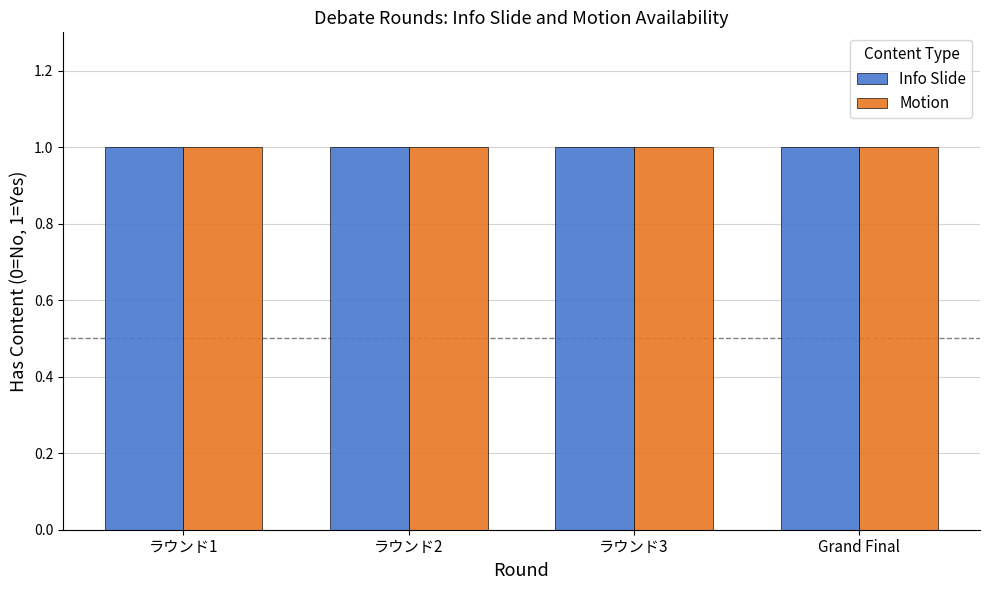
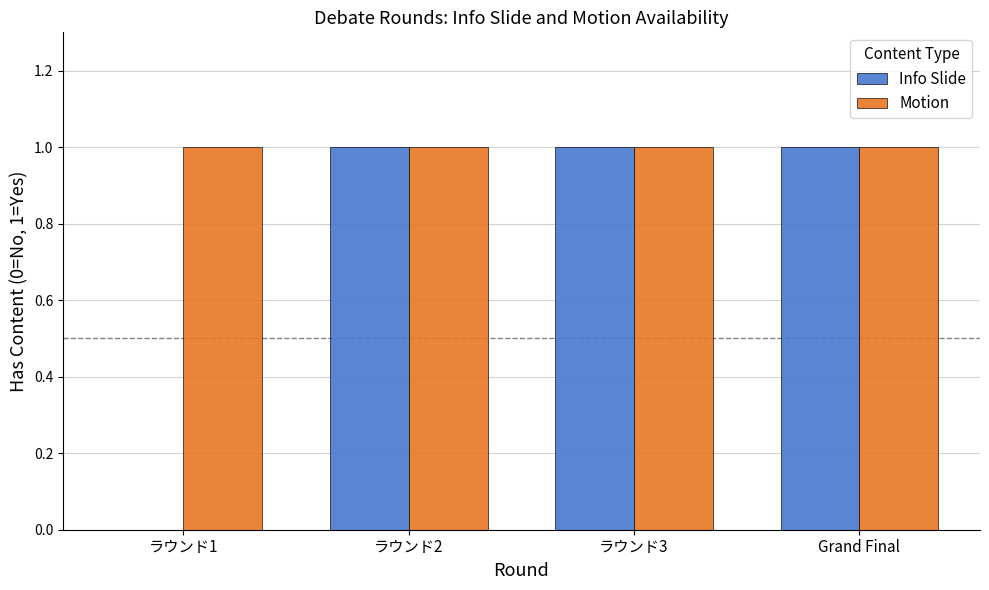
  {
    "Info Slide": {
-     "ラウンド1": 1,
+     "ラウンド1": 0,
      "ラウンド2": 1,
      "ラウンド3": 1,
      "Grand Final": 1
    },
    "Motion": {
      "ラウンド1": 1,
      "ラウンド2": 1,
      "ラウンド3": 1,
      "Grand Final": 1
    }
  }
